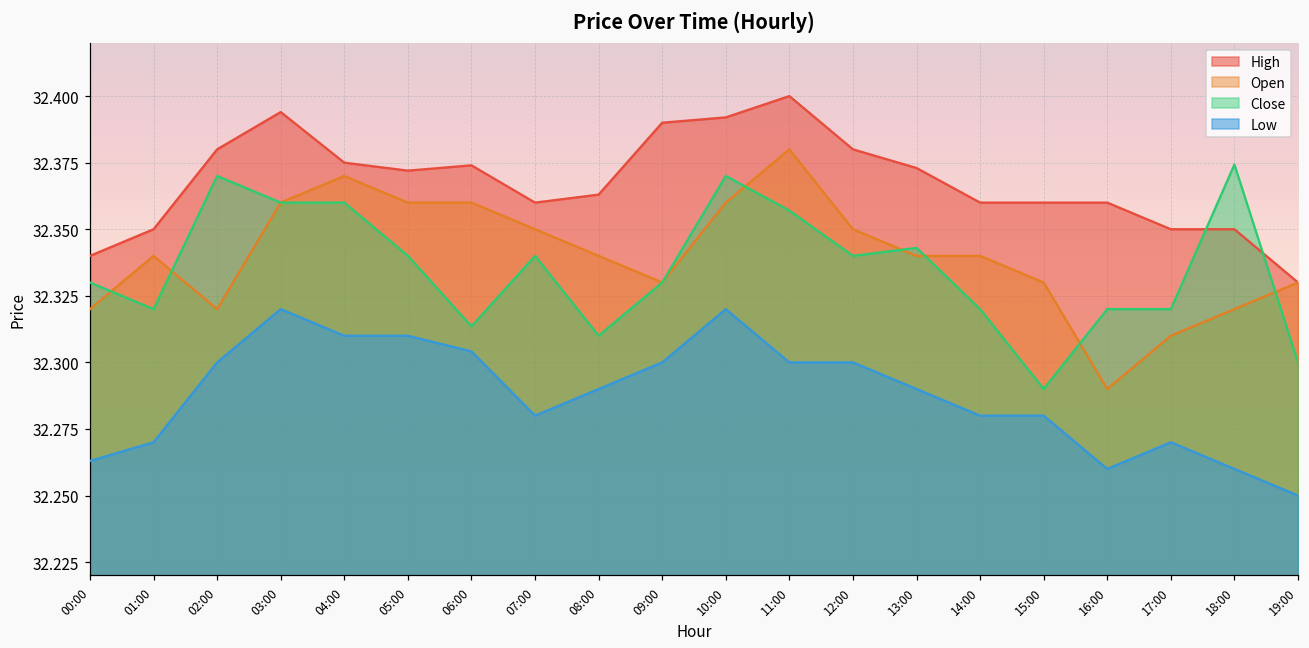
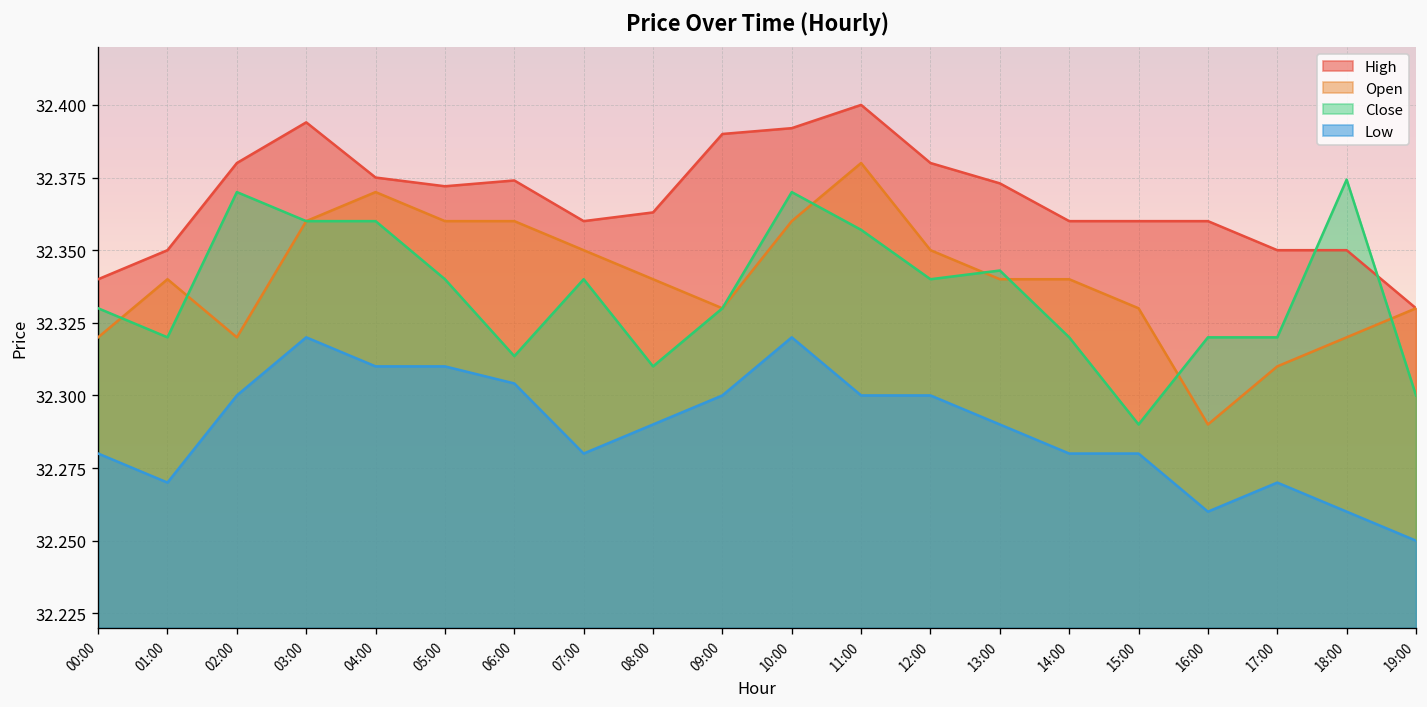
  {
    "Close": {
      "00:00": 32.330,
      "01:00": 32.320,
      "02:00": 32.370,
      "04:00": 32.360,
      "05:00": 32.340,
      "06:00": 32.314,
      "07:00": 32.340,
      "08:00": 32.310,
      "10:00": 32.370,
      "11:00": 32.357,
      "12:00": 32.340,
      "13:00": 32.343,
      "14:00": 32.320,
      "15:00": 32.290,
      "16:00": 32.320,
      "17:00": 32.320,
      "18:00": 32.374,
      "19:00": 32.300
    },
    "Low": {
-     "00:00": 32.263,
+     "00:00": 32.280,
      "01:00": 32.270,
      "02:00": 32.300,
      "03:00": 32.320,
      "04:00": 32.310,
      "05:00": 32.310,
      "06:00": 32.304,
      "07:00": 32.280,
      "08:00": 32.290,
      "09:00": 32.300,
      "10:00": 32.320,
      "11:00": 32.300,
      "12:00": 32.300,
      "13:00": 32.290,
      "14:00": 32.280,
      "15:00": 32.280,
      "16:00": 32.260,
      "17:00": 32.270,
      "18:00": 32.260,
      "19:00": 32.250
    }
  }
